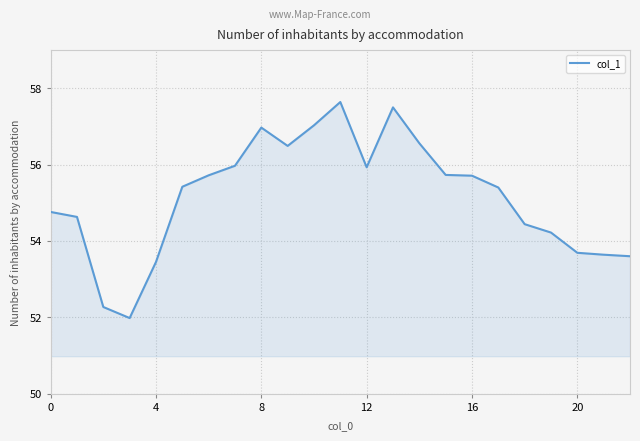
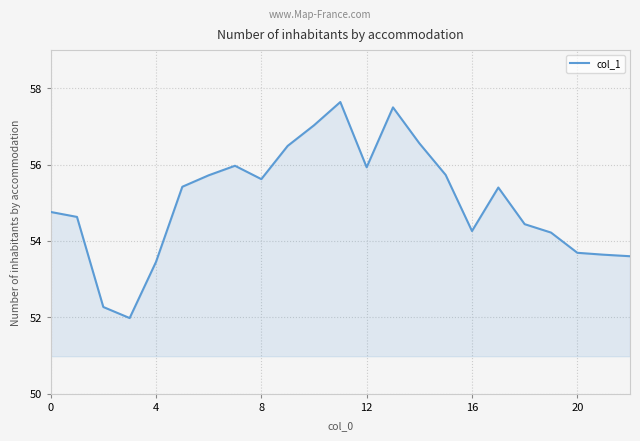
  {
    "0": 54.8,
    "4": 53.5,
-   "8": 57.0,
+   "8": 55.6,
    "12": 55.9,
-   "16": 55.7,
+   "16": 54.3,
    "20": 53.7
  }
